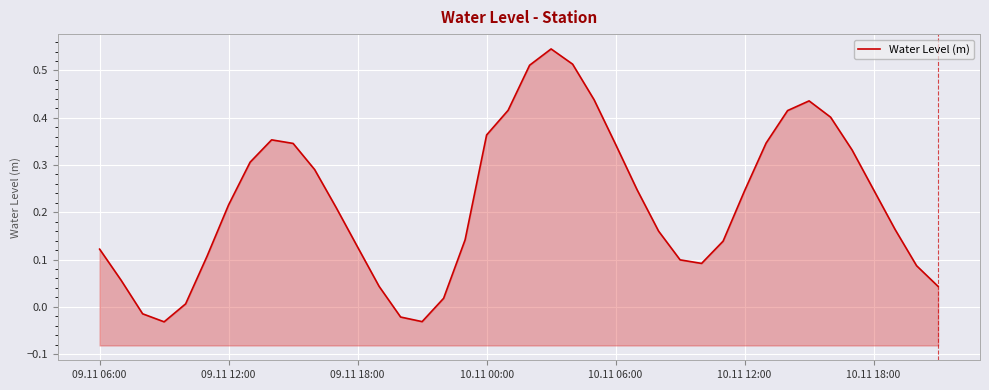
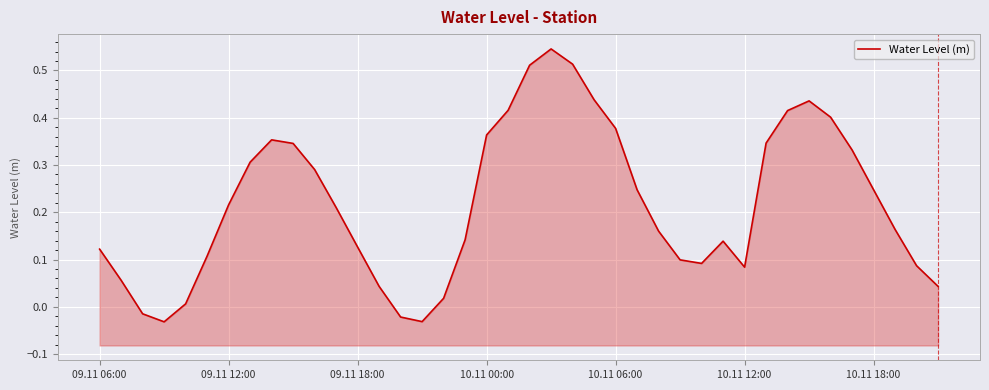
  {
    "09.11 06:00": 0.12,
    "09.11 12:00": 0.22,
    "09.11 18:00": 0.13,
    "10.11 00:00": 0.36,
-   "10.11 06:00": 0.34,
-   "10.11 12:00": 0.25,
+   "10.11 06:00": 0.38,
+   "10.11 12:00": 0.08,
    "10.11 18:00": 0.25
  }
